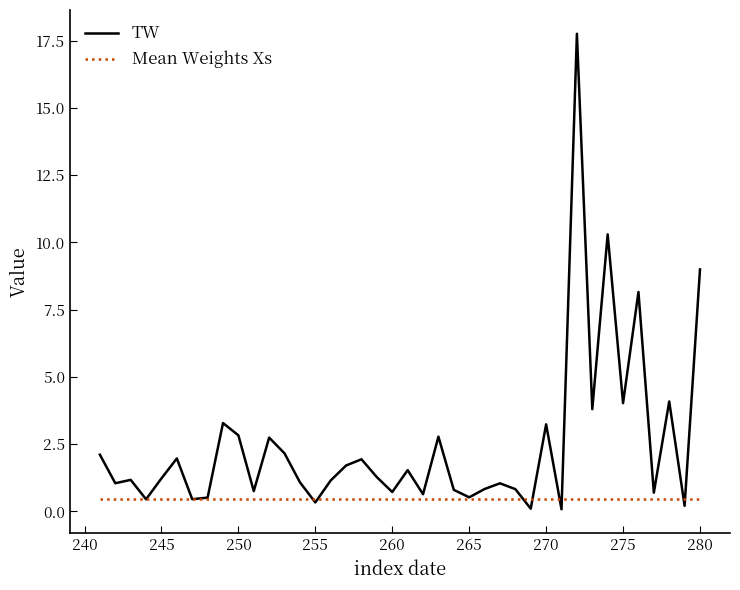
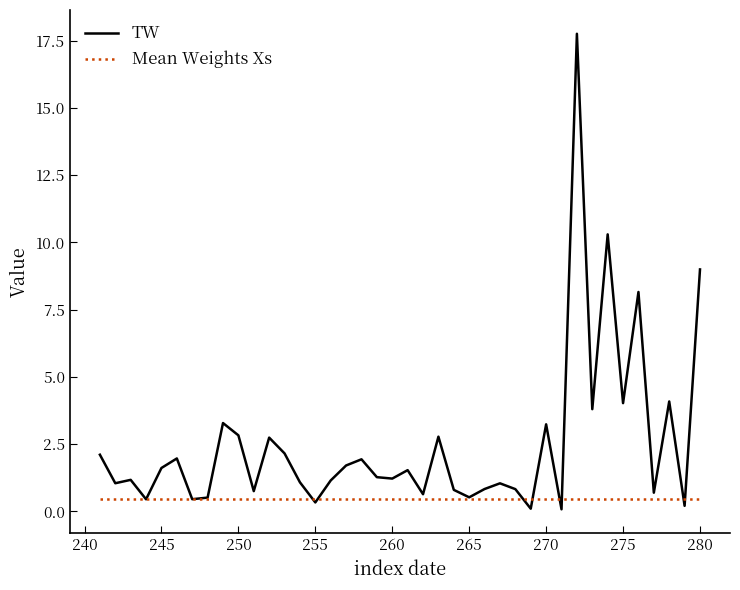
  {
    "TW": {
-     "245": 1.2,
+     "245": 1.6,
      "250": 2.8,
      "255": 0.3,
-     "260": 0.7,
+     "260": 1.2,
      "270": 3.2,
      "275": 4.0,
      "280": 9.0
    },
    "Mean Weights Xs": {
      "245": 0.4,
      "250": 0.4,
      "255": 0.4,
      "260": 0.4,
      "270": 0.4,
      "275": 0.4,
      "280": 0.4
    }
  }
